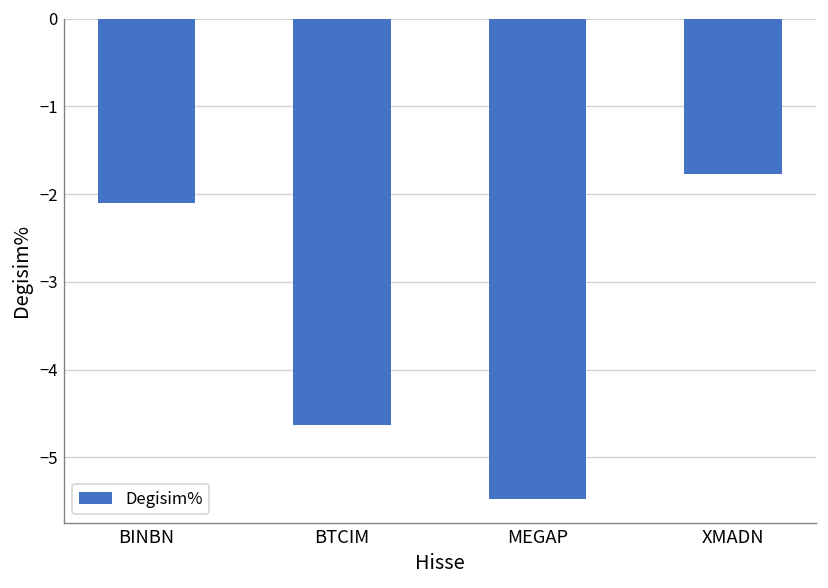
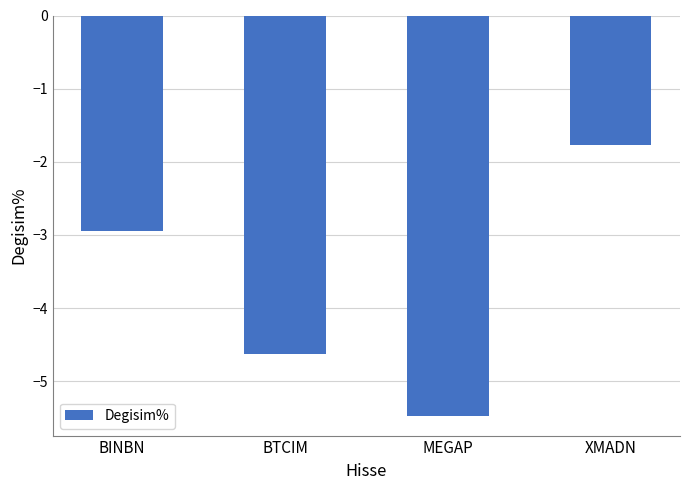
  {
-   "BINBN": -2.1,
+   "BINBN": -2.9,
    "BTCIM": -4.6,
    "MEGAP": -5.5,
    "XMADN": -1.8
  }
